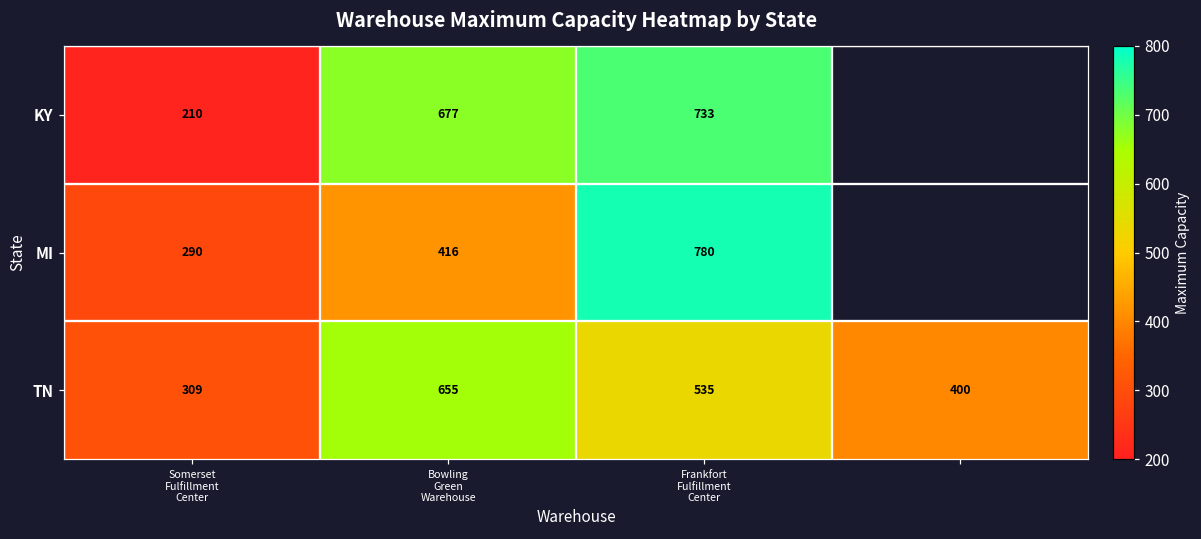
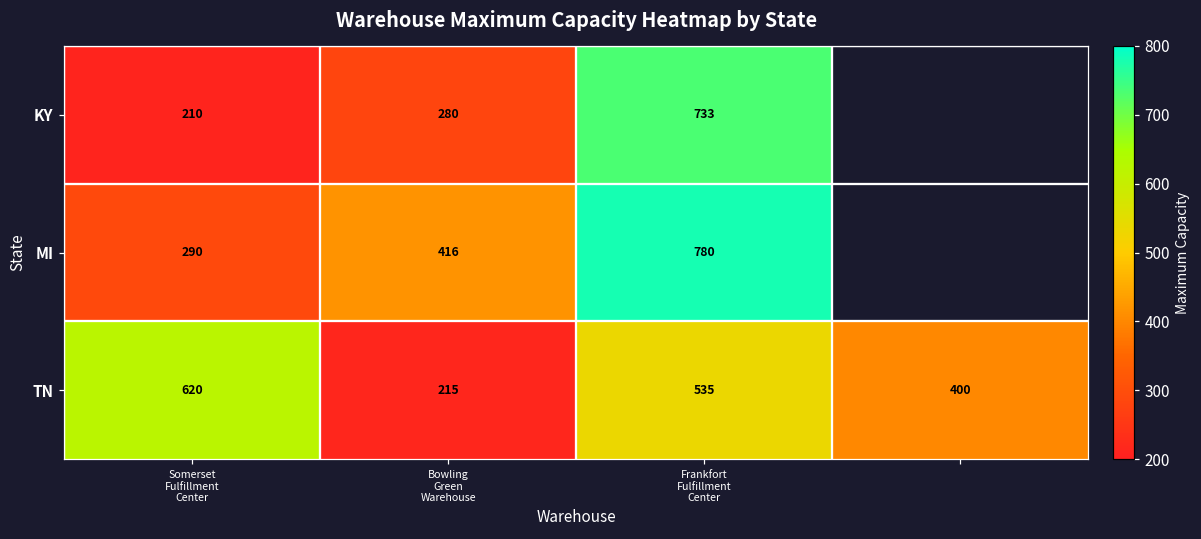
  {
    "KY": {
      "Somerset Fulfillment Center": 210,
-     "Bowling Green Warehouse": 677,
+     "Bowling Green Warehouse": 280,
      "Frankfort Fulfillment Center": 733
    },
    "MI": {
      "Somerset Fulfillment Center": 290,
      "Bowling Green Warehouse": 416,
      "Frankfort Fulfillment Center": 780
    },
    "TN": {
-     "Somerset Fulfillment Center": 309,
-     "Bowling Green Warehouse": 655,
+     "Somerset Fulfillment Center": 620,
+     "Bowling Green Warehouse": 215,
      "Frankfort Fulfillment Center": 535
    }
  }
